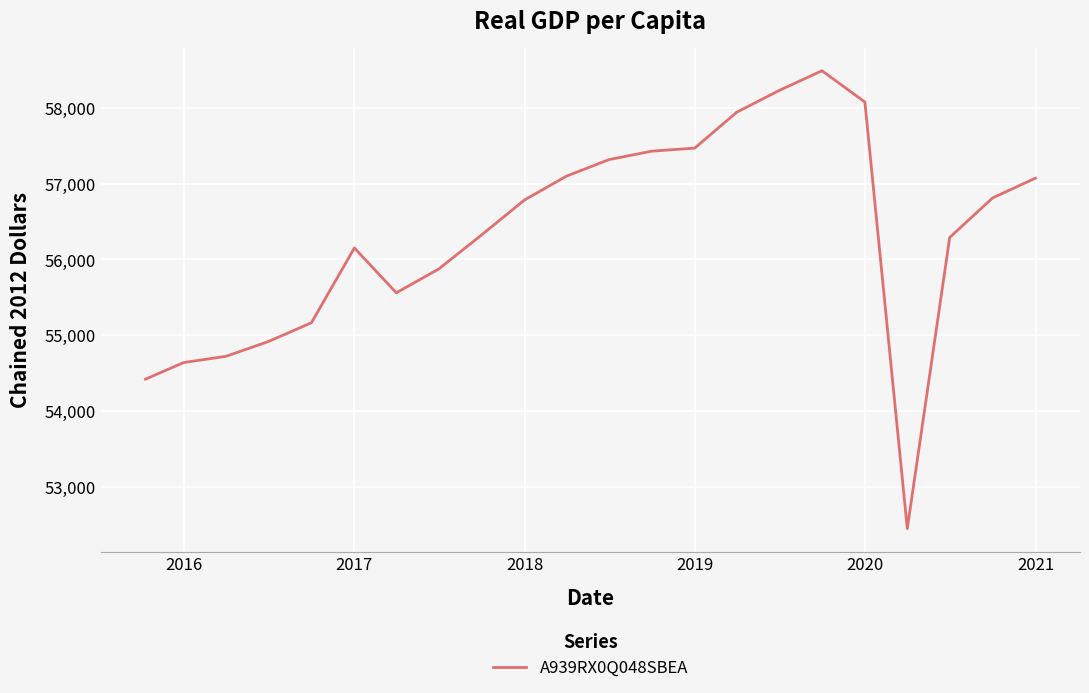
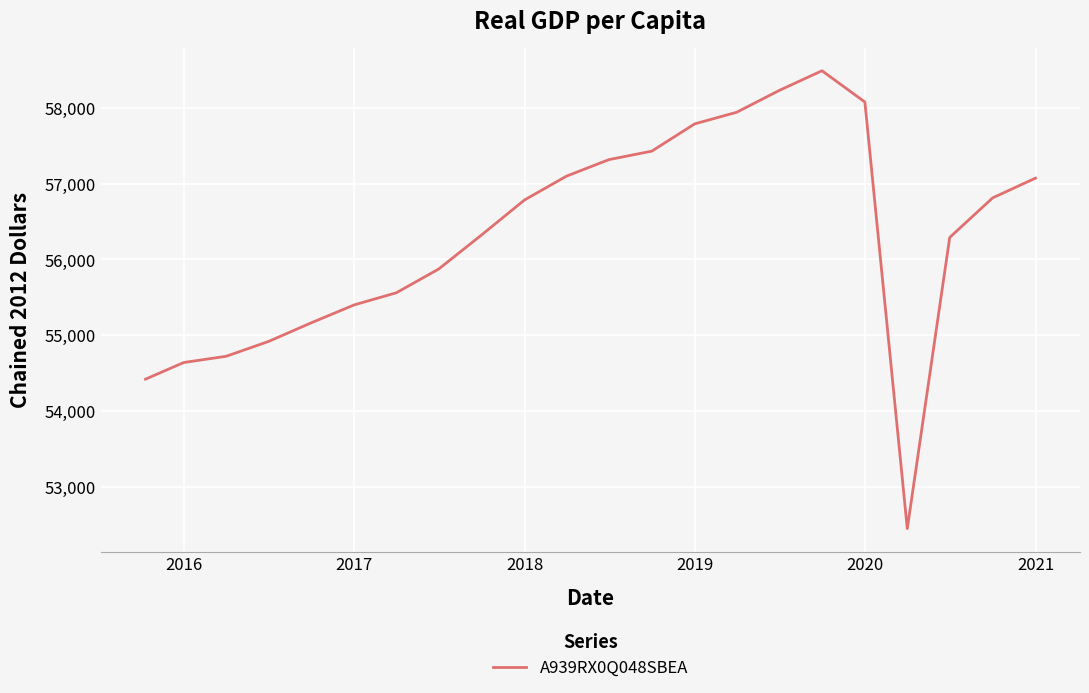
  {
    "2016": "54,600",
-   "2017": "56,200",
+   "2017": "55,400",
    "2018": "56,800",
-   "2019": "57,500",
+   "2019": "57,800",
    "2020": "58,100",
    "2021": "57,100"
  }
